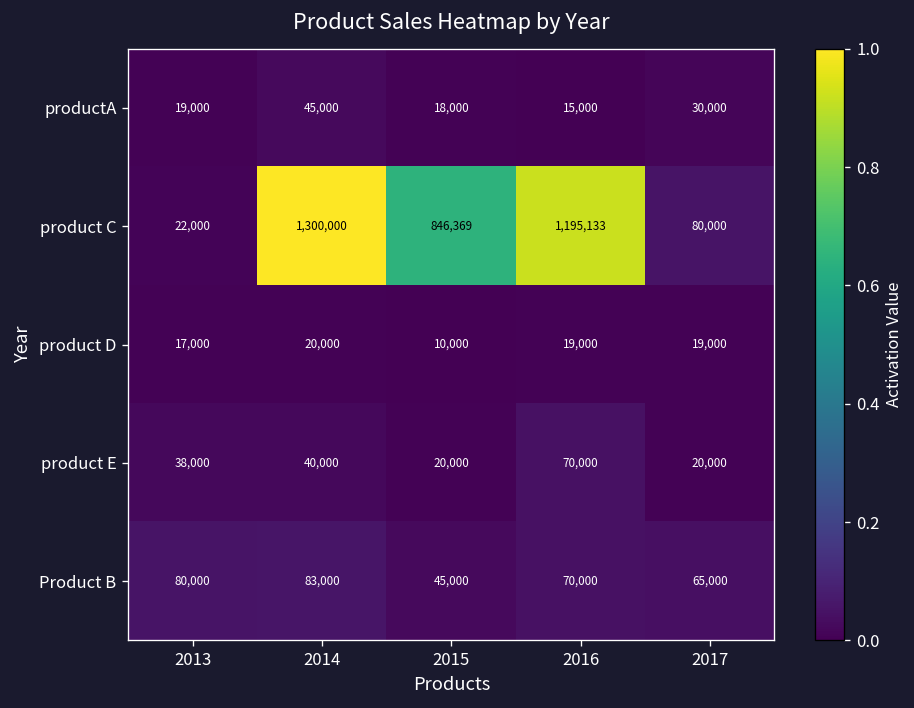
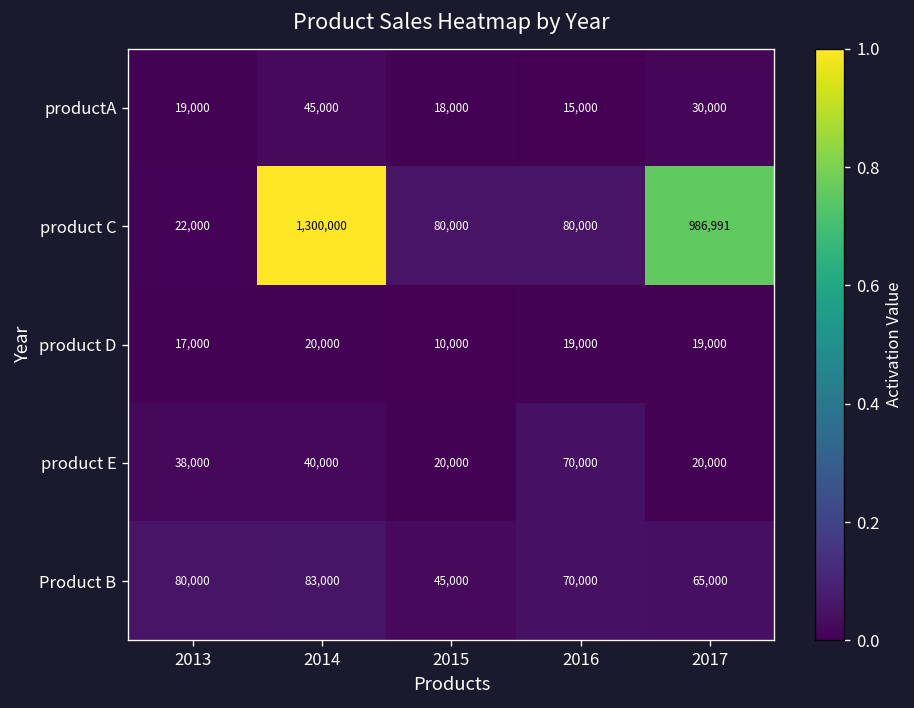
  {
    "productA": {
      "2013": "19,000",
      "2014": "45,000",
      "2015": "18,000",
      "2016": "15,000",
      "2017": "30,000"
    },
    "product C": {
      "2013": "22,000",
      "2014": "1,300,000",
-     "2015": "846,369",
-     "2016": "1,195,133",
-     "2017": "80,000"
+     "2015": "80,000",
+     "2016": "80,000",
+     "2017": "986,991"
    },
    "product D": {
      "2013": "17,000",
      "2014": "20,000",
      "2015": "10,000",
      "2016": "19,000",
      "2017": "19,000"
    },
    "product E": {
      "2013": "38,000",
      "2014": "40,000",
      "2015": "20,000",
      "2016": "70,000",
      "2017": "20,000"
    },
    "Product B": {
      "2013": "80,000",
      "2014": "83,000",
      "2015": "45,000",
      "2016": "70,000",
      "2017": "65,000"
    }
  }
